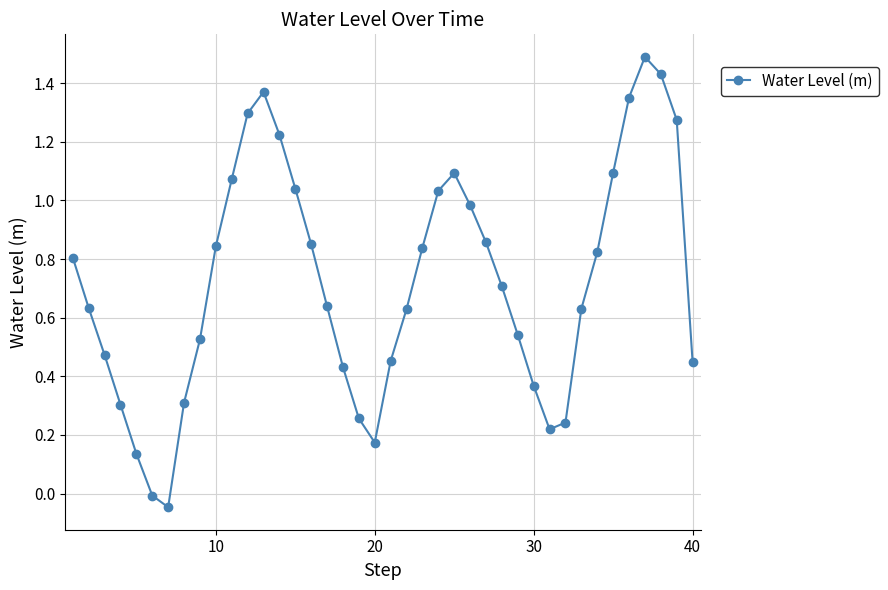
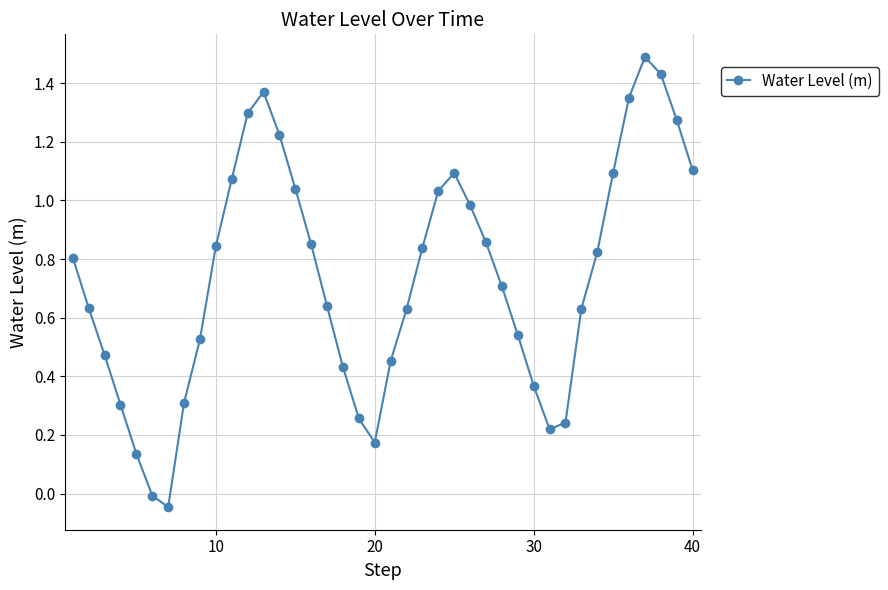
  {
    "10": 0.84,
    "20": 0.17,
    "30": 0.37,
-   "40": 0.45
+   "40": 1.10
  }
